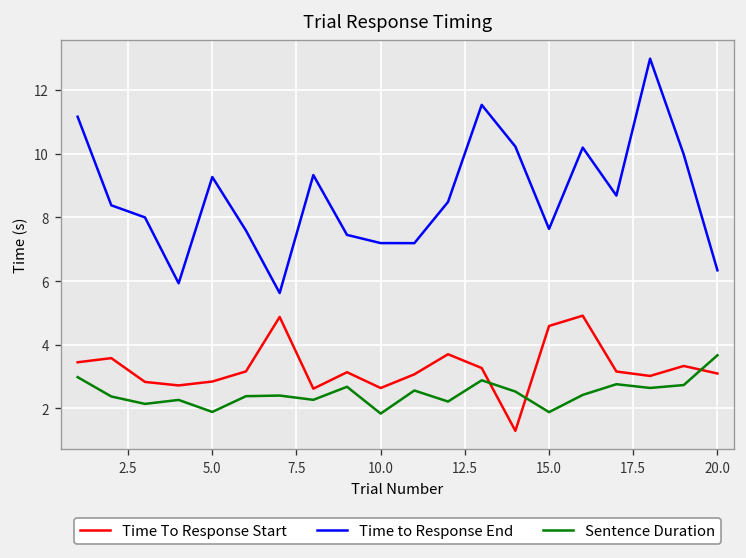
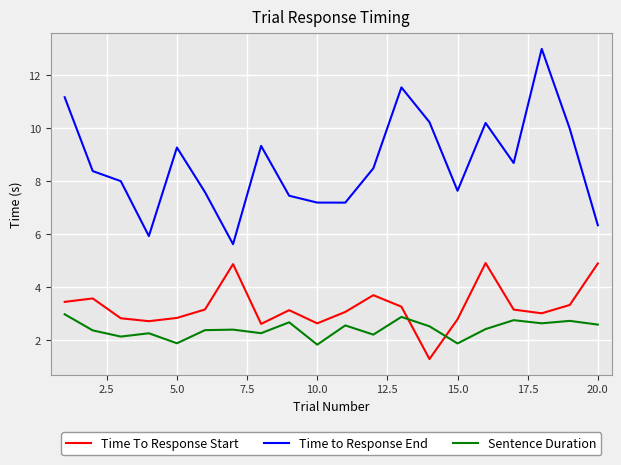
  {
    "Time To Response Start": {
      "5.0": 2.8,
      "10.0": 2.6,
-     "15.0": 4.6,
-     "20.0": 3.1
+     "15.0": 2.8,
+     "20.0": 4.9
    },
    "Time to Response End": {
      "5.0": 9.3,
      "10.0": 7.2,
      "15.0": 7.6,
      "20.0": 6.3
    },
    "Sentence Duration": {
      "5.0": 1.9,
      "10.0": 1.8,
      "15.0": 1.9,
-     "20.0": 3.7
+     "20.0": 2.6
    }
  }
